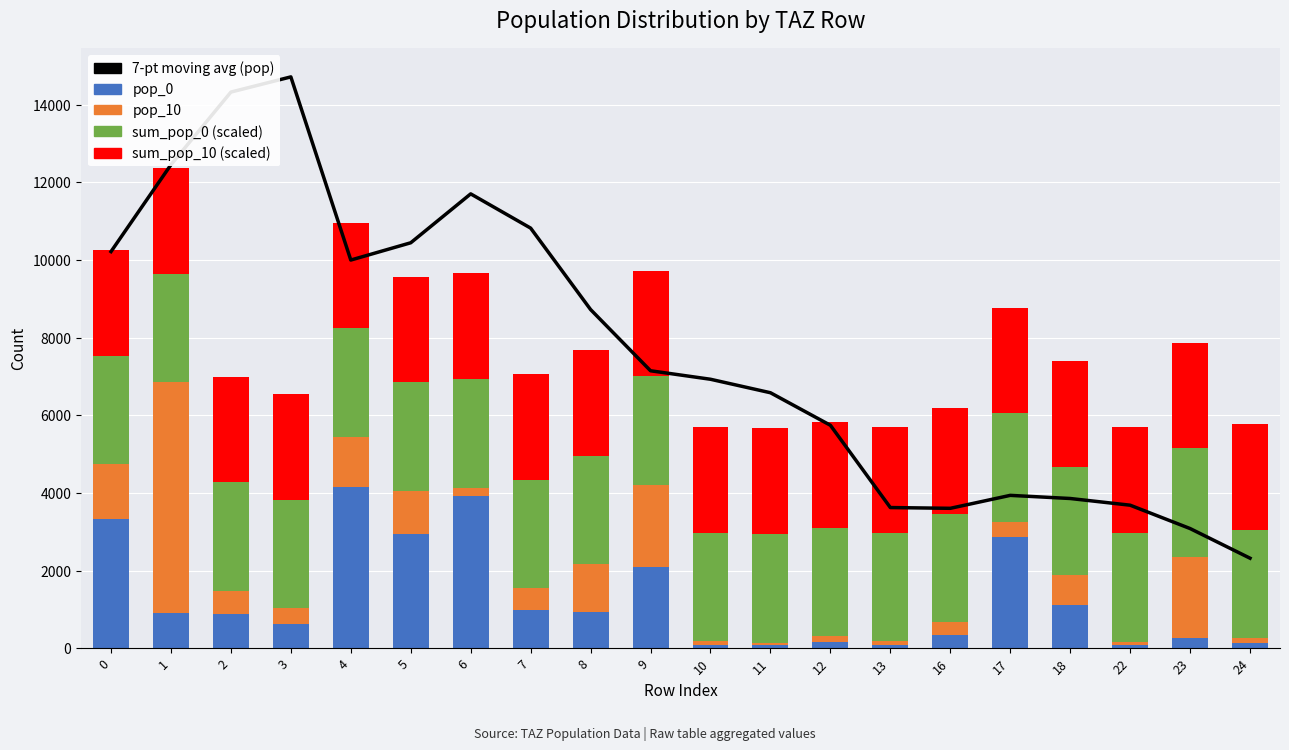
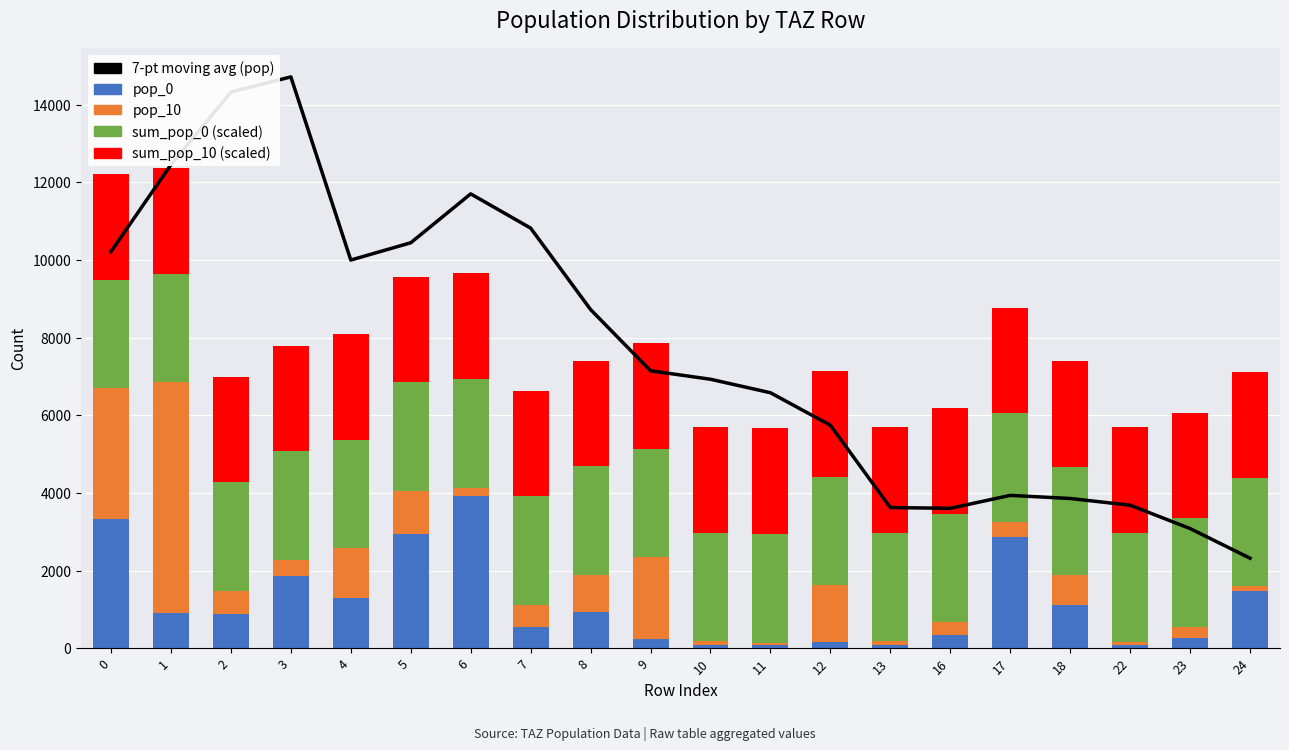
  {
    "7-pt moving avg (pop)": {
      "0": 10200,
      "3": 14700,
      "4": 10000,
      "5": 10400,
      "6": 11700,
      "7": 10800,
      "8": 8700,
      "9": 7100,
      "10": 6900,
      "11": 6600,
      "12": 5700,
      "13": 3600,
      "16": 3600,
      "17": 3900,
      "18": 3900,
      "22": 3700,
      "23": 3100,
      "24": 2300
    },
    "pop_0": {
      "0": 3300,
      "1": 900,
      "2": 900,
-     "3": 600,
-     "4": 4100,
+     "3": 1900,
+     "4": 1300,
      "5": 2900,
      "6": 3900,
-     "7": 1000,
+     "7": 600,
      "8": 900,
-     "9": 2100,
+     "9": 200,
      "10": 100,
      "11": 100,
      "12": 200,
      "13": 100,
      "16": 300,
      "17": 2900,
      "18": 1100,
      "22": 100,
      "23": 300,
-     "24": 100
+     "24": 1500
    },
    "pop_10": {
-     "0": 1400,
+     "0": 3400,
      "1": 6000,
      "2": 600,
      "3": 400,
      "4": 1300,
      "5": 1100,
      "6": 200,
      "7": 600,
-     "8": 1200,
+     "8": 1000,
      "9": 2100,
      "10": 100,
      "11": 100,
-     "12": 200,
+     "12": 1500,
      "13": 100,
      "16": 300,
      "17": 400,
      "18": 800,
      "22": 100,
-     "23": 2100,
+     "23": 300,
      "24": 100
    },
    "sum_pop_0 (scaled)": {
      "0": 2800,
      "1": 2800,
      "2": 2800,
      "3": 2800,
      "4": 2800,
      "5": 2800,
      "6": 2800,
      "7": 2800,
      "8": 2800,
      "9": 2800,
      "10": 2800,
      "11": 2800,
      "12": 2800,
      "13": 2800,
      "16": 2800,
      "17": 2800,
      "18": 2800,
      "22": 2800,
      "23": 2800,
      "24": 2800
    },
    "sum_pop_10 (scaled)": {
      "0": 2700,
      "1": 2700,
      "2": 2700,
      "3": 2700,
      "4": 2700,
      "5": 2700,
      "6": 2700,
      "7": 2700,
      "8": 2700,
      "9": 2700,
      "10": 2700,
      "11": 2700,
      "12": 2700,
      "13": 2700,
      "16": 2700,
      "17": 2700,
      "18": 2700,
      "22": 2700,
      "23": 2700,
      "24": 2700
    }
  }
